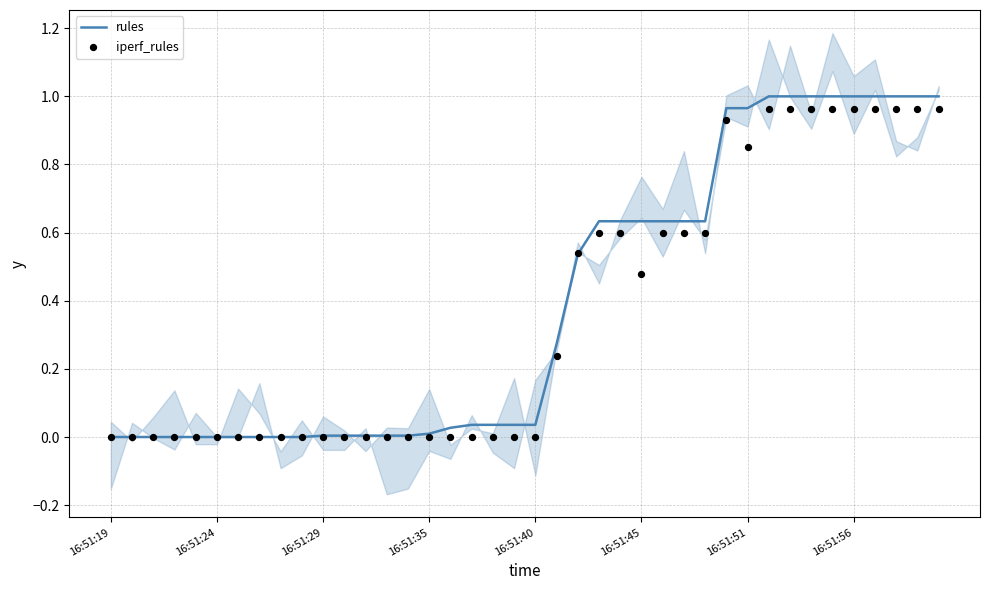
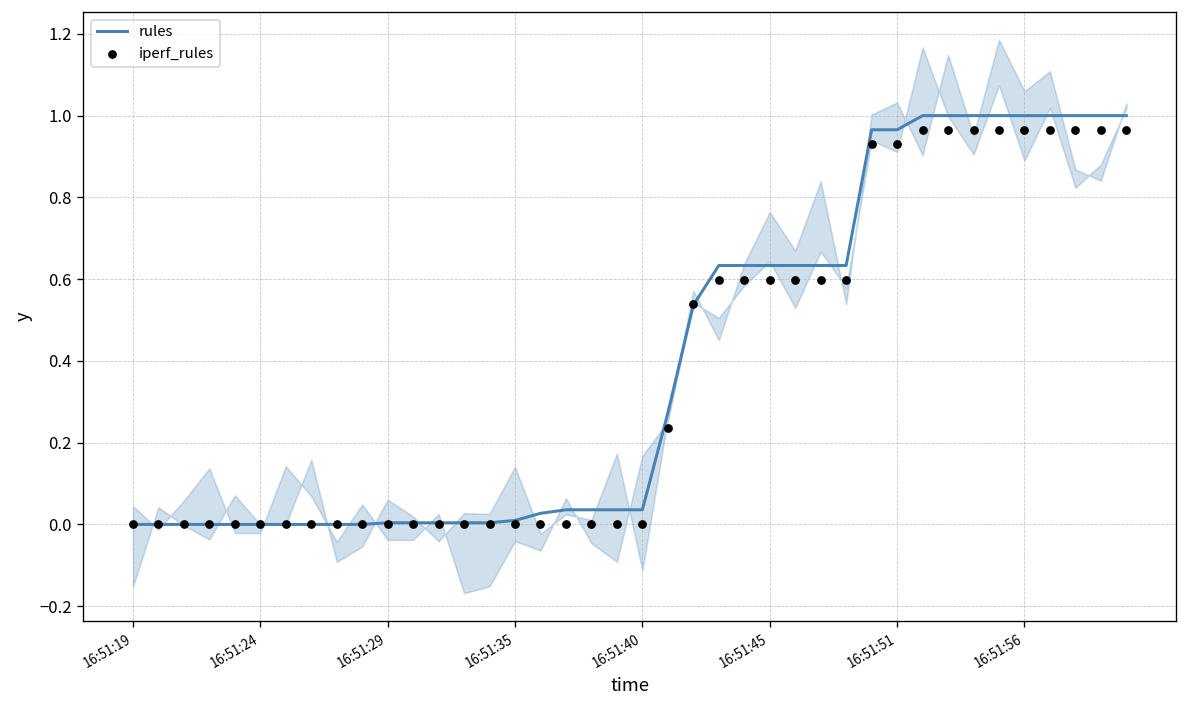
  {
    "iperf_rules": {
-     "16:51:45": 0.48,
-     "16:51:51": 0.85
+     "16:51:45": 0.60,
+     "16:51:51": 0.93
    }
  }
